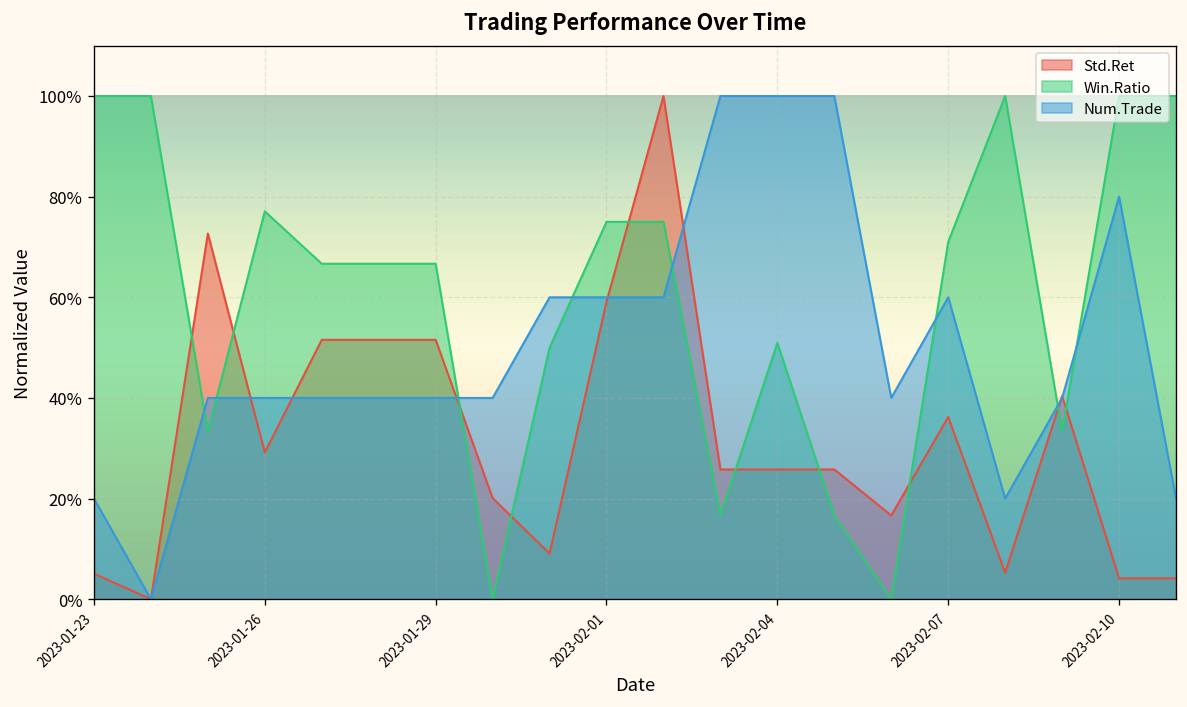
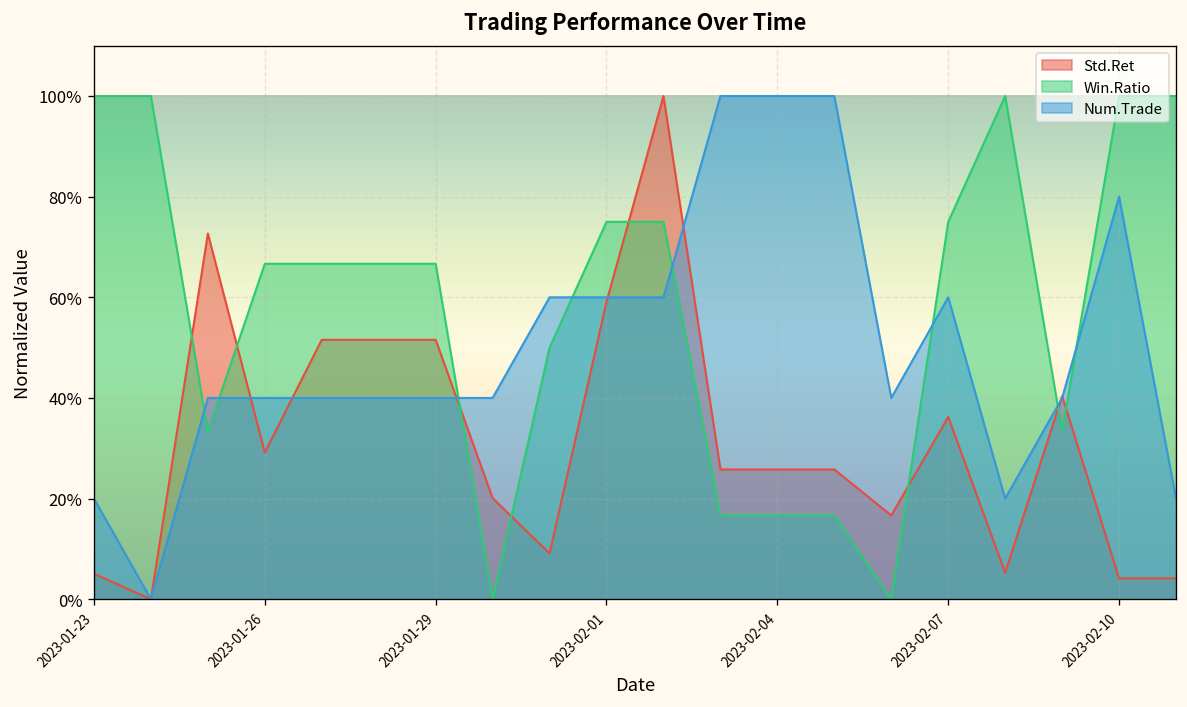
  {
    "Std.Ret": {
      "2023-01-23": "5%",
      "2023-01-26": "29%",
      "2023-01-29": "52%",
      "2023-02-01": "59%",
      "2023-02-04": "26%",
      "2023-02-07": "36%",
      "2023-02-10": "4%"
    },
    "Win.Ratio": {
      "2023-01-23": "100%",
-     "2023-01-26": "77%",
+     "2023-01-26": "67%",
      "2023-01-29": "67%",
      "2023-02-01": "75%",
-     "2023-02-04": "51%",
-     "2023-02-07": "71%"
+     "2023-02-04": "17%",
+     "2023-02-07": "75%"
    },
    "Num.Trade": {
      "2023-01-23": "20%",
      "2023-01-26": "40%",
      "2023-01-29": "40%",
      "2023-02-01": "60%",
      "2023-02-04": "100%",
      "2023-02-07": "60%",
      "2023-02-10": "80%"
    }
  }
